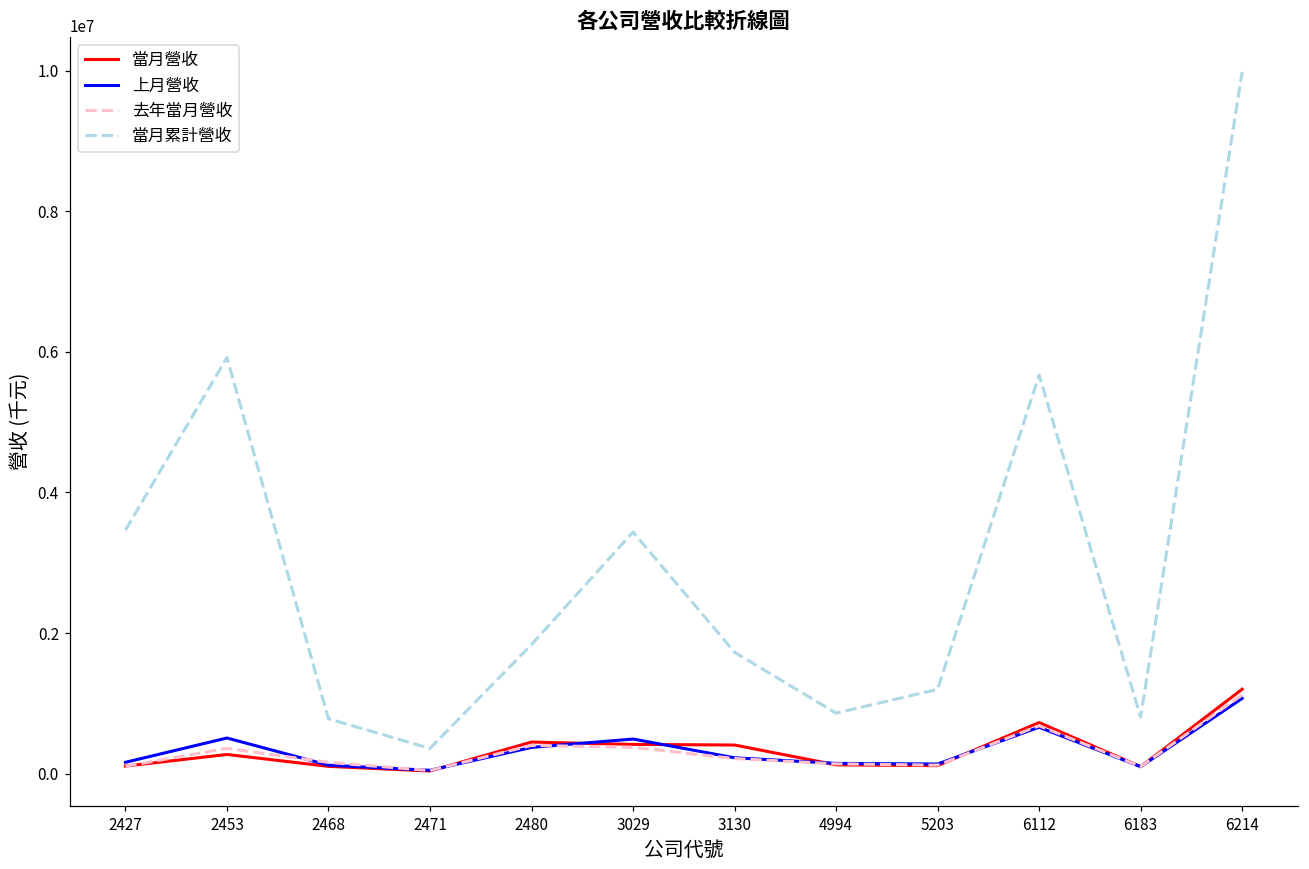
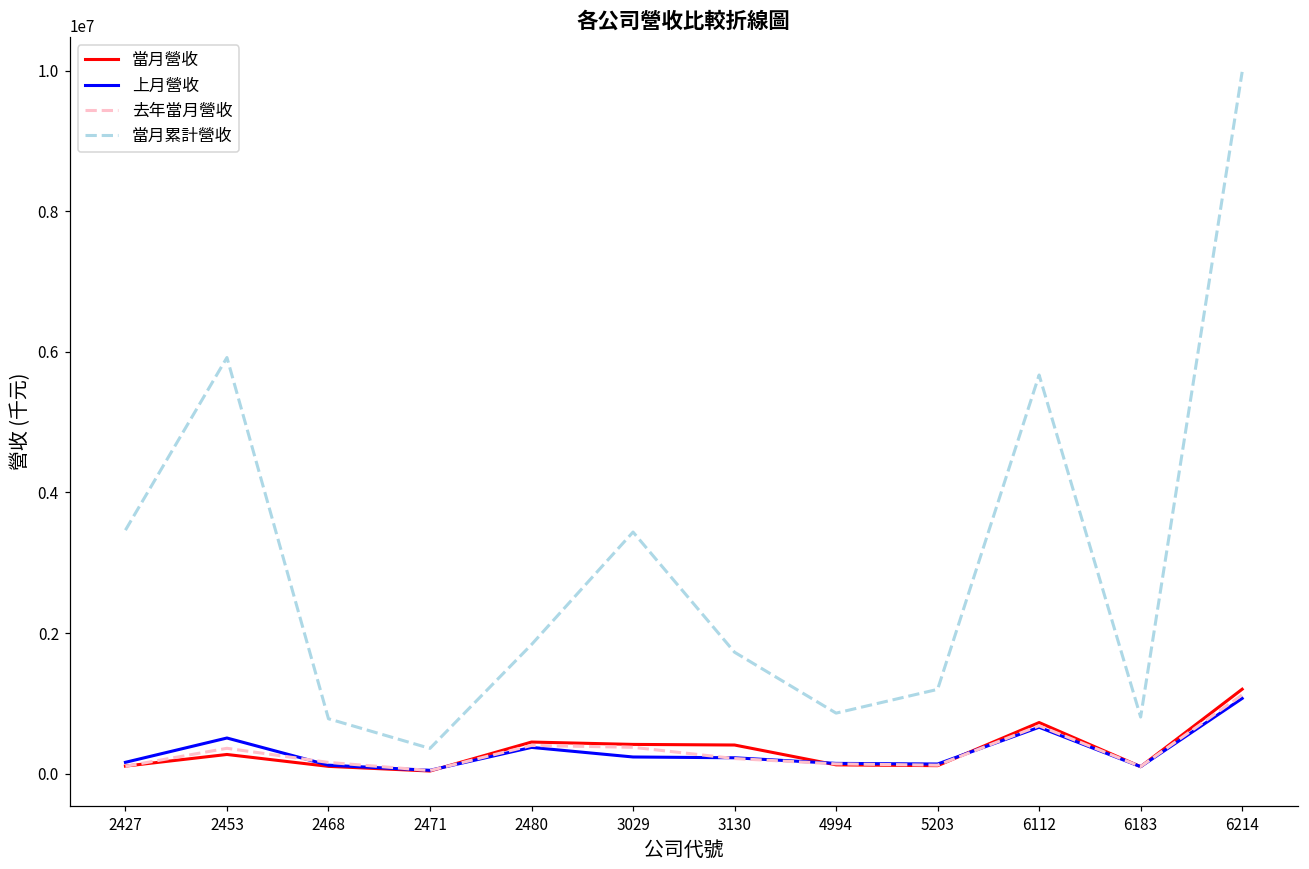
  {
    "當月營收": {
      "2453": 300000,
      "2480": 400000,
      "3029": 400000,
      "3130": 400000,
      "6112": 700000,
      "6214": 1200000
    },
    "上月營收": {
      "2427": 200000,
      "2453": 500000,
-     "3029": 500000,
+     "3029": 200000,
      "6214": 1100000
    },
    "去年當月營收": {
      "2453": 400000,
      "3029": 400000,
      "6214": 1100000
    },
    "當月累計營收": {
      "2427": 3500000,
      "2453": 5900000,
      "2468": 800000,
      "2471": 400000,
      "2480": 1800000,
      "3029": 3400000,
      "3130": 1700000,
      "4994": 900000,
      "5203": 1200000,
      "6112": 5700000,
      "6183": 800000,
      "6214": 10000000
    }
  }
